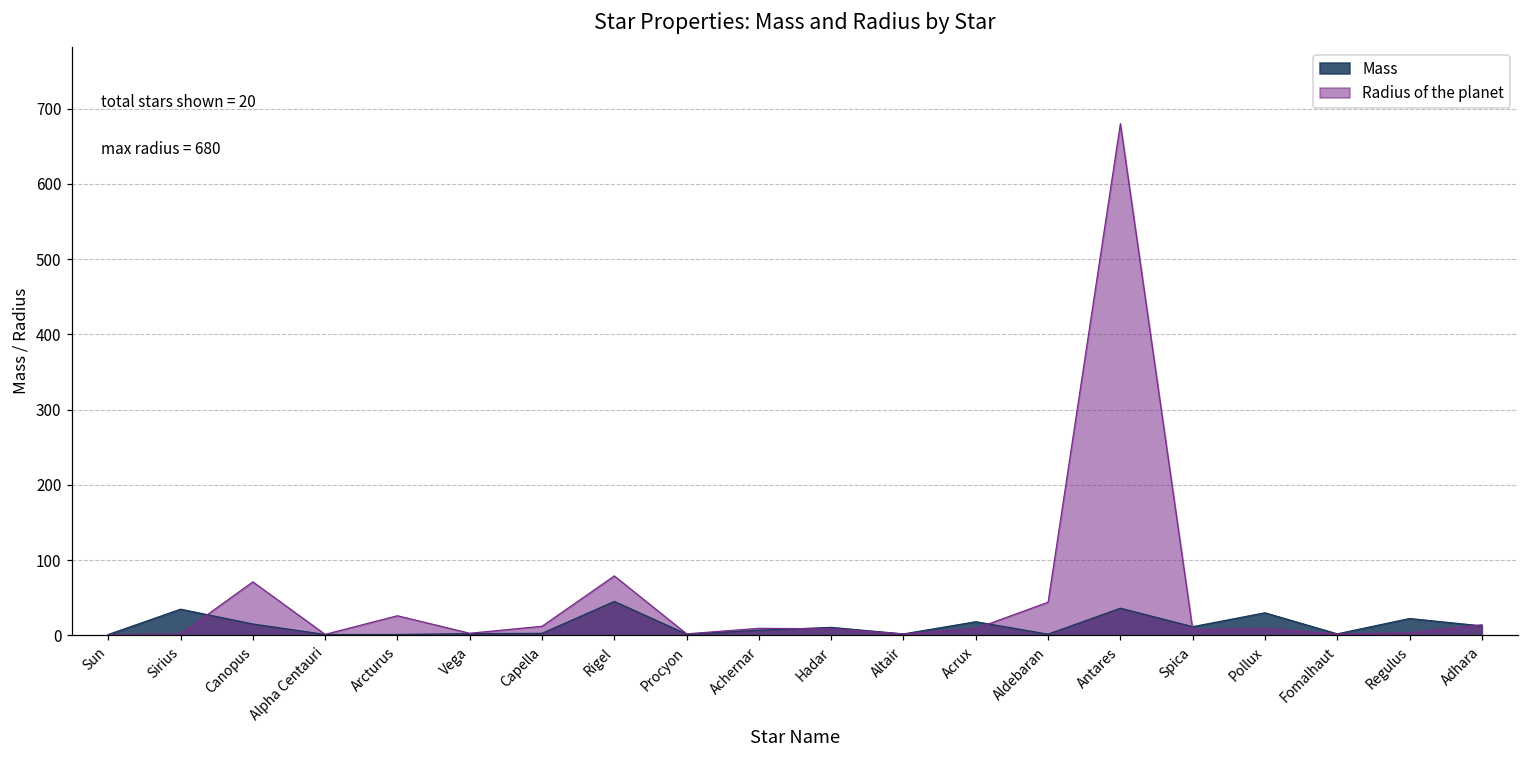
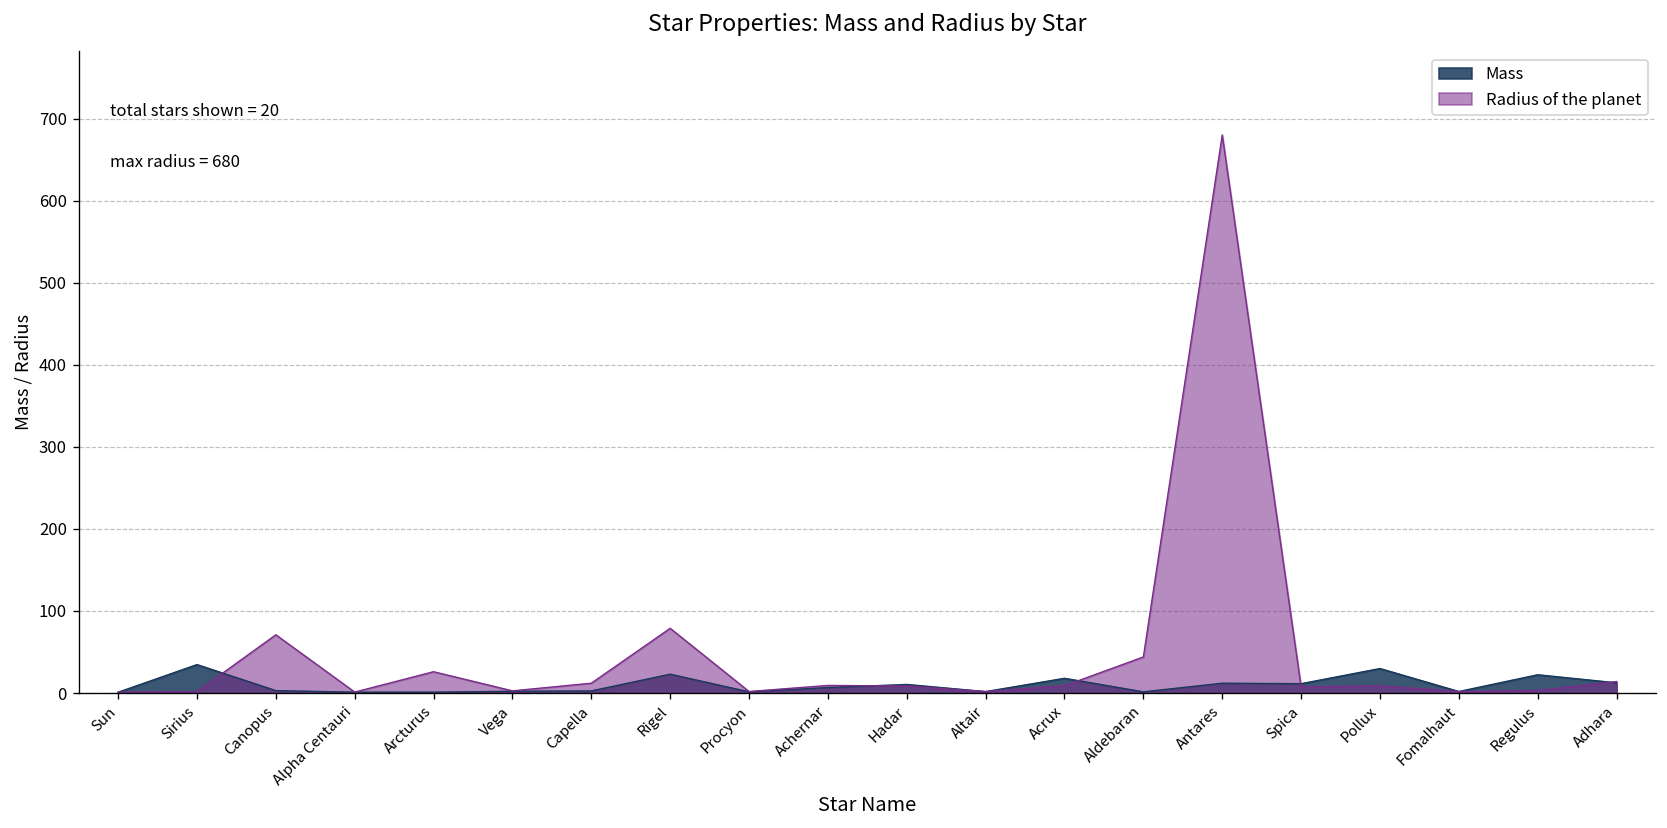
  {
    "Mass": {
      "Sirius": 30,
-     "Canopus": 20,
+     "Canopus": 0,
      "Arcturus": 0,
      "Capella": 0,
-     "Rigel": 50,
+     "Rigel": 20,
      "Acrux": 20,
      "Aldebaran": 0,
-     "Antares": 40,
+     "Antares": 10,
      "Spica": 10,
      "Pollux": 30,
      "Regulus": 20
    },
    "Radius of the planet": {
      "Sirius": 0,
      "Canopus": 70,
      "Arcturus": 30,
      "Capella": 10,
      "Rigel": 80,
      "Acrux": 10,
      "Aldebaran": 40,
      "Antares": 680,
      "Spica": 10,
      "Pollux": 10,
      "Regulus": 0
    }
  }
